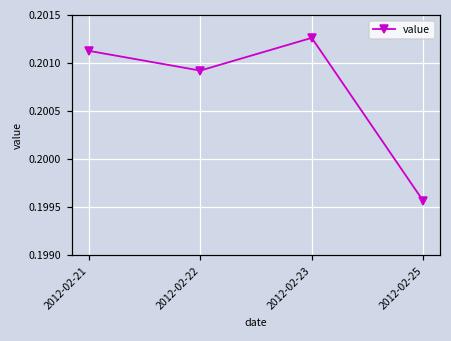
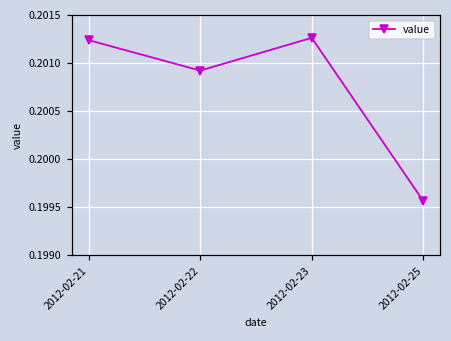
  {
-   "2012-02-21": 0.2011,
+   "2012-02-21": 0.2012,
    "2012-02-22": 0.2009,
    "2012-02-23": 0.2013,
    "2012-02-25": 0.1996
  }
